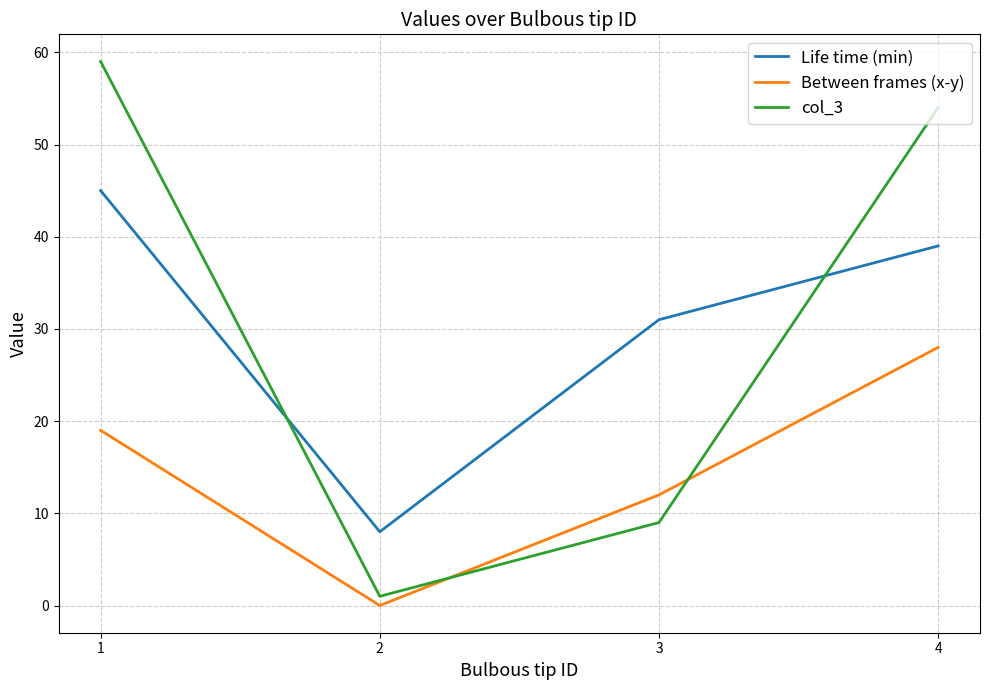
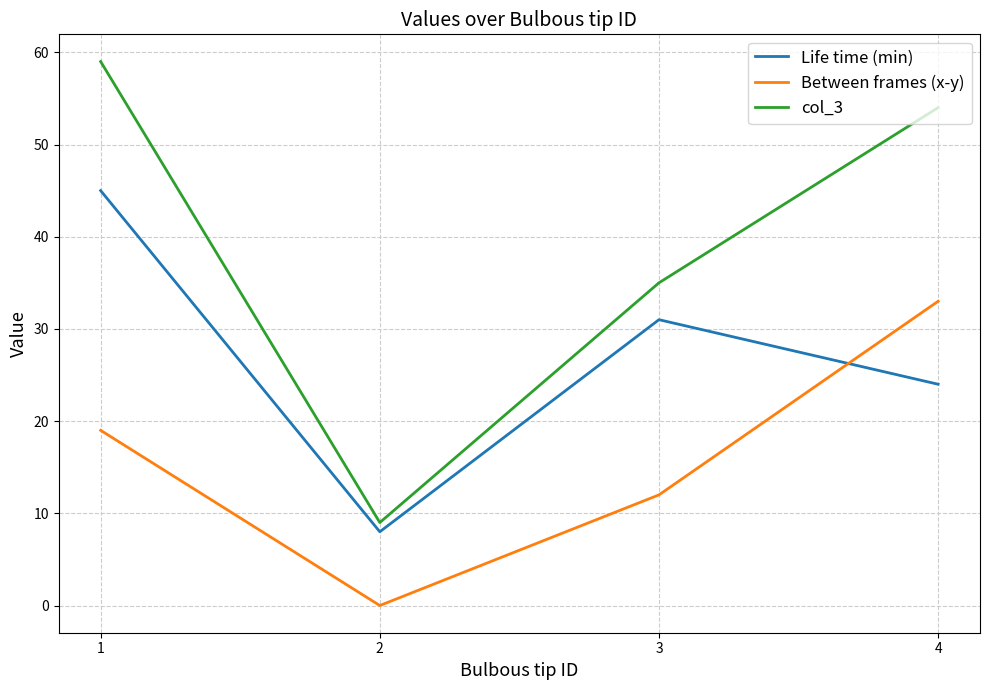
  {
    "Life time (min)": {
      "1": 45,
      "2": 8,
      "3": 31,
-     "4": 39
+     "4": 24
    },
    "Between frames (x-y)": {
      "1": 19,
      "2": 0,
      "3": 12,
-     "4": 28
+     "4": 33
    },
    "col_3": {
      "1": 59,
-     "2": 1,
-     "3": 9
+     "2": 9,
+     "3": 35
    }
  }
